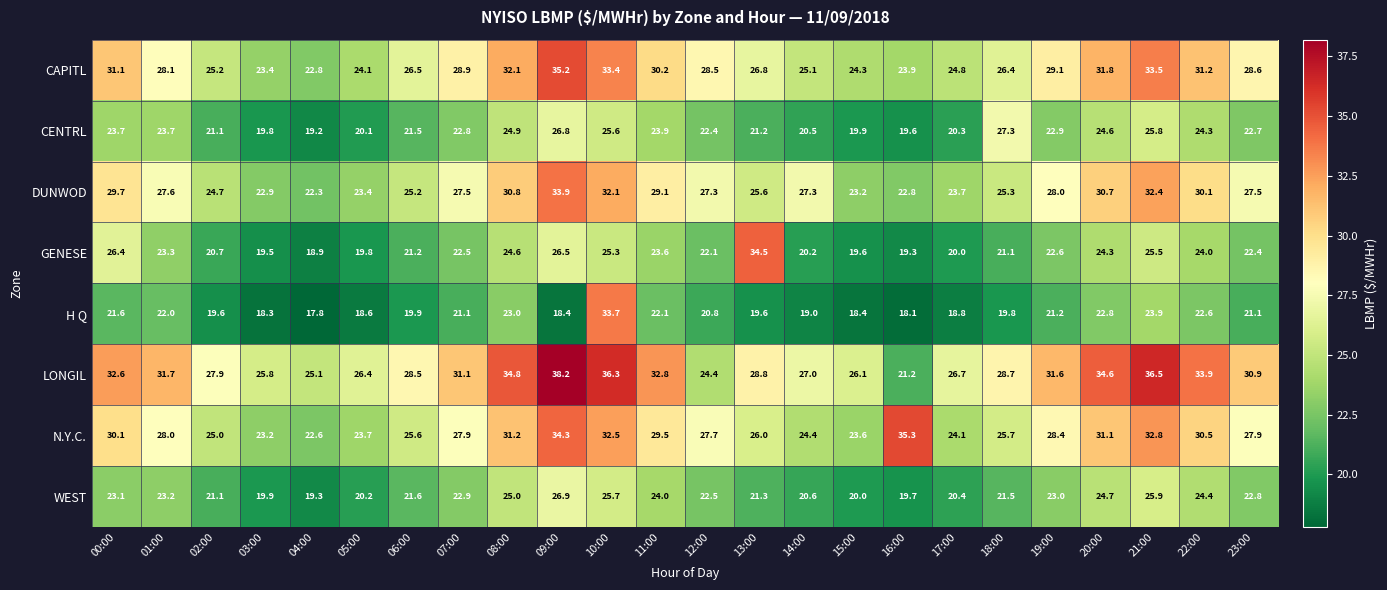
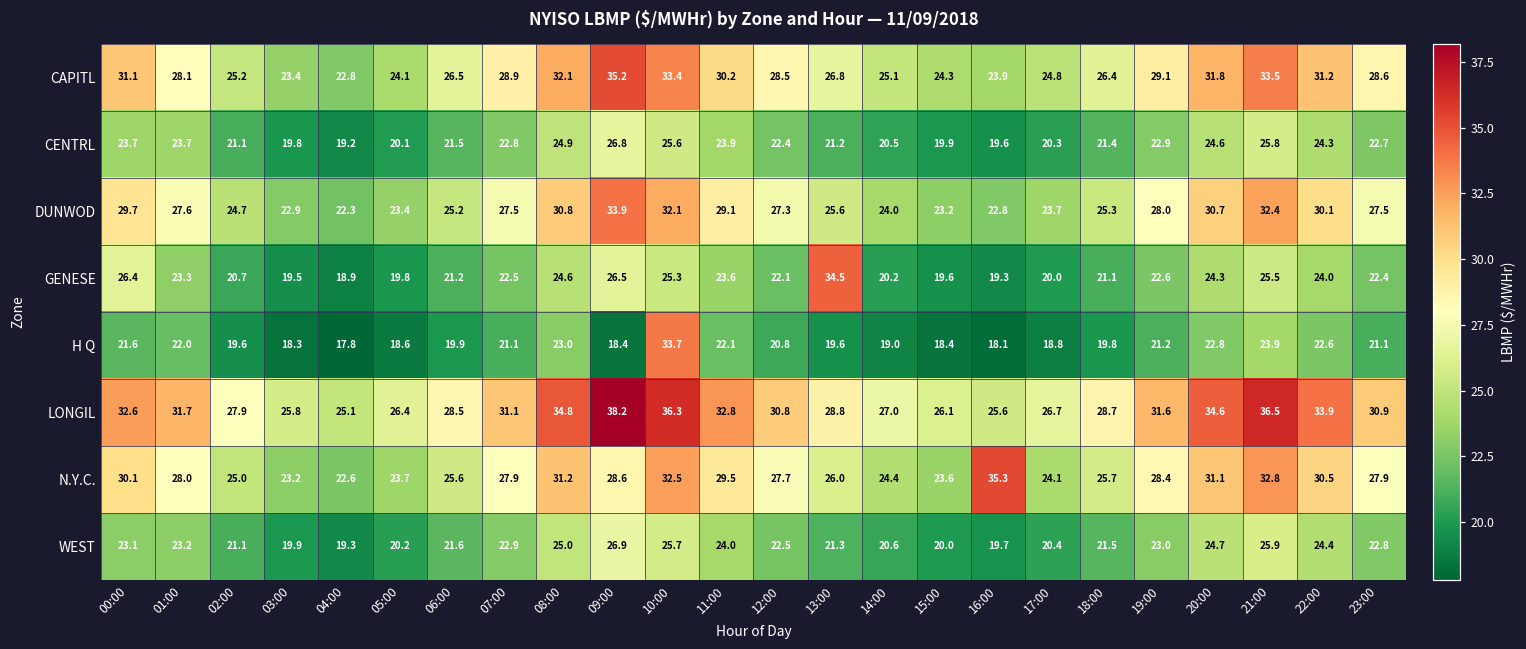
  {
    "CAPITL": {
      "00:00": 31.1,
      "01:00": 28.1,
      "02:00": 25.2,
      "03:00": 23.4,
      "04:00": 22.8,
      "05:00": 24.1,
      "06:00": 26.5,
      "07:00": 28.9,
      "08:00": 32.1,
      "09:00": 35.2,
      "10:00": 33.4,
      "11:00": 30.2,
      "12:00": 28.5,
      "13:00": 26.8,
      "14:00": 25.1,
      "15:00": 24.3,
      "16:00": 23.9,
      "17:00": 24.8,
      "18:00": 26.4,
      "19:00": 29.1,
      "20:00": 31.8,
      "21:00": 33.5,
      "22:00": 31.2,
      "23:00": 28.6
    },
    "CENTRL": {
      "00:00": 23.7,
      "01:00": 23.7,
      "02:00": 21.1,
      "03:00": 19.8,
      "04:00": 19.2,
      "05:00": 20.1,
      "06:00": 21.5,
      "07:00": 22.8,
      "08:00": 24.9,
      "09:00": 26.8,
      "10:00": 25.6,
      "11:00": 23.9,
      "12:00": 22.4,
      "13:00": 21.2,
      "14:00": 20.5,
      "15:00": 19.9,
      "16:00": 19.6,
      "17:00": 20.3,
-     "18:00": 27.3,
+     "18:00": 21.4,
      "19:00": 22.9,
      "20:00": 24.6,
      "21:00": 25.8,
      "22:00": 24.3,
      "23:00": 22.7
    },
    "DUNWOD": {
      "00:00": 29.7,
      "01:00": 27.6,
      "02:00": 24.7,
      "03:00": 22.9,
      "04:00": 22.3,
      "05:00": 23.4,
      "06:00": 25.2,
      "07:00": 27.5,
      "08:00": 30.8,
      "09:00": 33.9,
      "10:00": 32.1,
      "11:00": 29.1,
      "12:00": 27.3,
      "13:00": 25.6,
-     "14:00": 27.3,
+     "14:00": 24.0,
      "15:00": 23.2,
      "16:00": 22.8,
      "17:00": 23.7,
      "18:00": 25.3,
      "19:00": 28.0,
      "20:00": 30.7,
      "21:00": 32.4,
      "22:00": 30.1,
      "23:00": 27.5
    },
    "GENESE": {
      "00:00": 26.4,
      "01:00": 23.3,
      "02:00": 20.7,
      "03:00": 19.5,
      "04:00": 18.9,
      "05:00": 19.8,
      "06:00": 21.2,
      "07:00": 22.5,
      "08:00": 24.6,
      "09:00": 26.5,
      "10:00": 25.3,
      "11:00": 23.6,
      "12:00": 22.1,
      "13:00": 34.5,
      "14:00": 20.2,
      "15:00": 19.6,
      "16:00": 19.3,
      "17:00": 20.0,
      "18:00": 21.1,
      "19:00": 22.6,
      "20:00": 24.3,
      "21:00": 25.5,
      "22:00": 24.0,
      "23:00": 22.4
    },
    "H Q": {
      "00:00": 21.6,
      "01:00": 22.0,
      "02:00": 19.6,
      "03:00": 18.3,
      "04:00": 17.8,
      "05:00": 18.6,
      "06:00": 19.9,
      "07:00": 21.1,
      "08:00": 23.0,
      "09:00": 18.4,
      "10:00": 33.7,
      "11:00": 22.1,
      "12:00": 20.8,
      "13:00": 19.6,
      "14:00": 19.0,
      "15:00": 18.4,
      "16:00": 18.1,
      "17:00": 18.8,
      "18:00": 19.8,
      "19:00": 21.2,
      "20:00": 22.8,
      "21:00": 23.9,
      "22:00": 22.6,
      "23:00": 21.1
    },
    "LONGIL": {
      "00:00": 32.6,
      "01:00": 31.7,
      "02:00": 27.9,
      "03:00": 25.8,
      "04:00": 25.1,
      "05:00": 26.4,
      "06:00": 28.5,
      "07:00": 31.1,
      "08:00": 34.8,
      "09:00": 38.2,
      "10:00": 36.3,
      "11:00": 32.8,
-     "12:00": 24.4,
+     "12:00": 30.8,
      "13:00": 28.8,
      "14:00": 27.0,
      "15:00": 26.1,
-     "16:00": 21.2,
+     "16:00": 25.6,
      "17:00": 26.7,
      "18:00": 28.7,
      "19:00": 31.6,
      "20:00": 34.6,
      "21:00": 36.5,
      "22:00": 33.9,
      "23:00": 30.9
    },
    "N.Y.C.": {
      "00:00": 30.1,
      "01:00": 28.0,
      "02:00": 25.0,
      "03:00": 23.2,
      "04:00": 22.6,
      "05:00": 23.7,
      "06:00": 25.6,
      "07:00": 27.9,
      "08:00": 31.2,
-     "09:00": 34.3,
+     "09:00": 28.6,
      "10:00": 32.5,
      "11:00": 29.5,
      "12:00": 27.7,
      "13:00": 26.0,
      "14:00": 24.4,
      "15:00": 23.6,
      "16:00": 35.3,
      "17:00": 24.1,
      "18:00": 25.7,
      "19:00": 28.4,
      "20:00": 31.1,
      "21:00": 32.8,
      "22:00": 30.5,
      "23:00": 27.9
    },
    "WEST": {
      "00:00": 23.1,
      "01:00": 23.2,
      "02:00": 21.1,
      "03:00": 19.9,
      "04:00": 19.3,
      "05:00": 20.2,
      "06:00": 21.6,
      "07:00": 22.9,
      "08:00": 25.0,
      "09:00": 26.9,
      "10:00": 25.7,
      "11:00": 24.0,
      "12:00": 22.5,
      "13:00": 21.3,
      "14:00": 20.6,
      "15:00": 20.0,
      "16:00": 19.7,
      "17:00": 20.4,
      "18:00": 21.5,
      "19:00": 23.0,
      "20:00": 24.7,
      "21:00": 25.9,
      "22:00": 24.4,
      "23:00": 22.8
    }
  }
